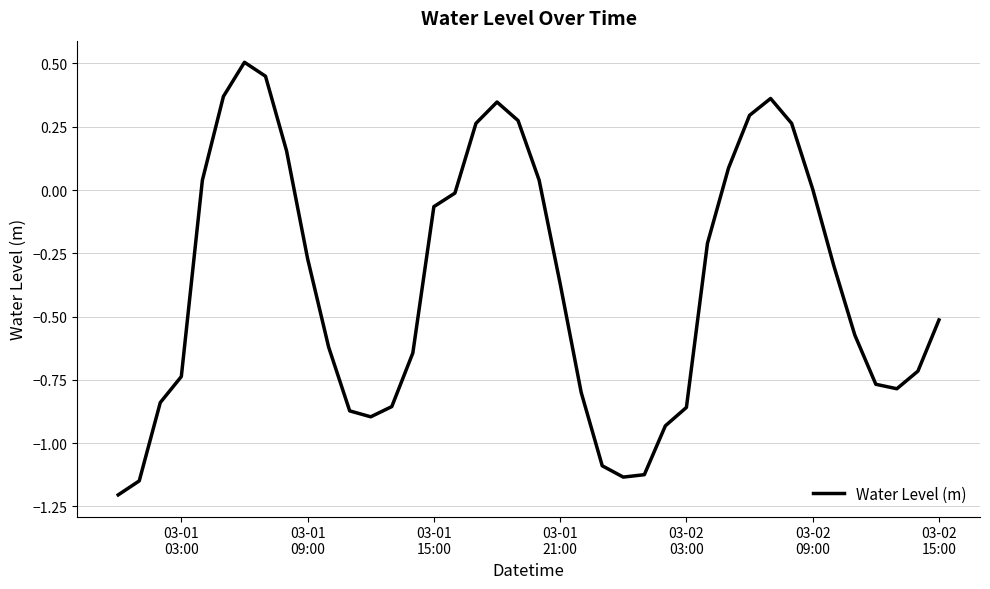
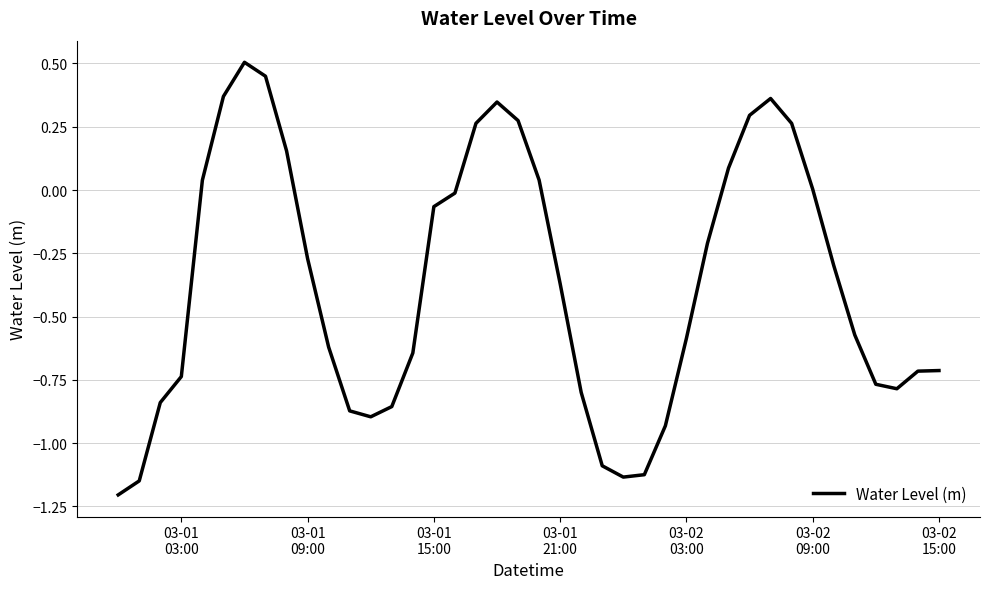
  {
    "03-01 03:00": -0.74,
    "03-01 09:00": -0.27,
    "03-01 15:00": -0.07,
    "03-01 21:00": -0.37,
-   "03-02 03:00": -0.86,
+   "03-02 03:00": -0.59,
    "03-02 09:00": 0.00,
-   "03-02 15:00": -0.51
+   "03-02 15:00": -0.71
  }
